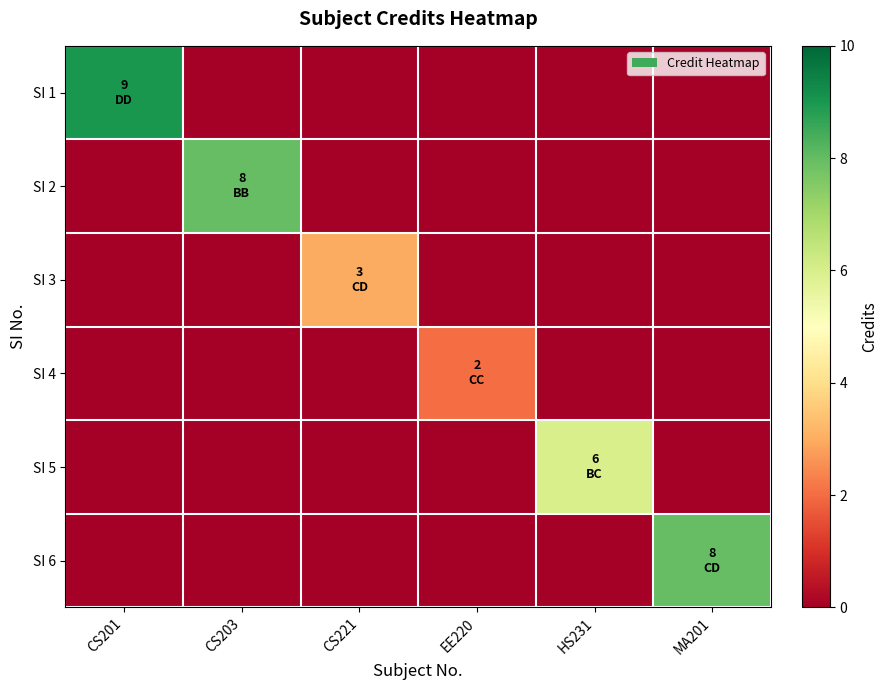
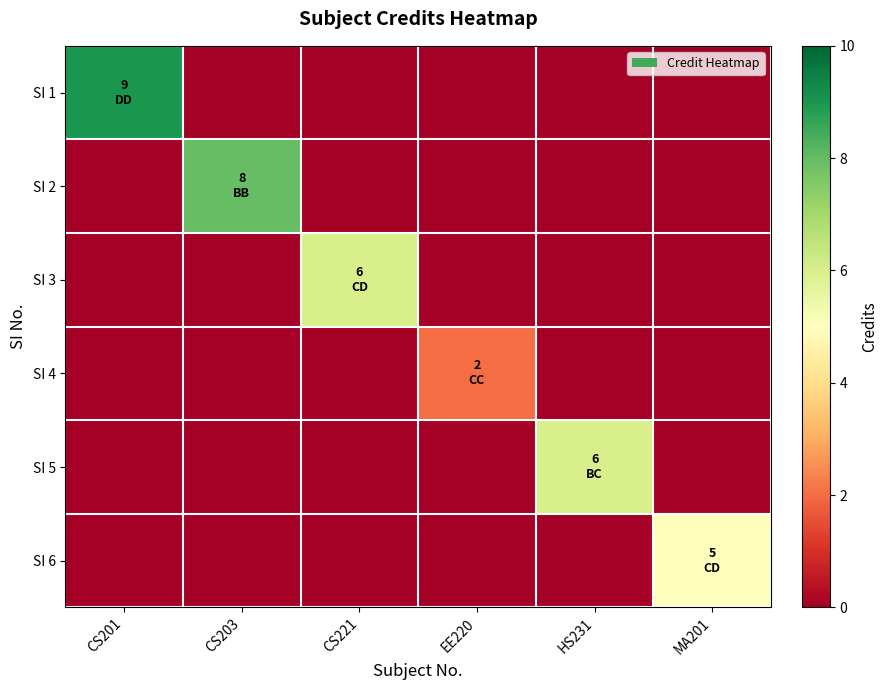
  {
    "SI 1": {
      "CS201": 9
    },
    "SI 2": {
      "CS203": 8
    },
    "SI 3": {
-     "CS221": 3
+     "CS221": 6
    },
    "SI 4": {
      "EE220": 2
    },
    "SI 5": {
      "HS231": 6
    },
    "SI 6": {
-     "MA201": 8
+     "MA201": 5
    }
  }
